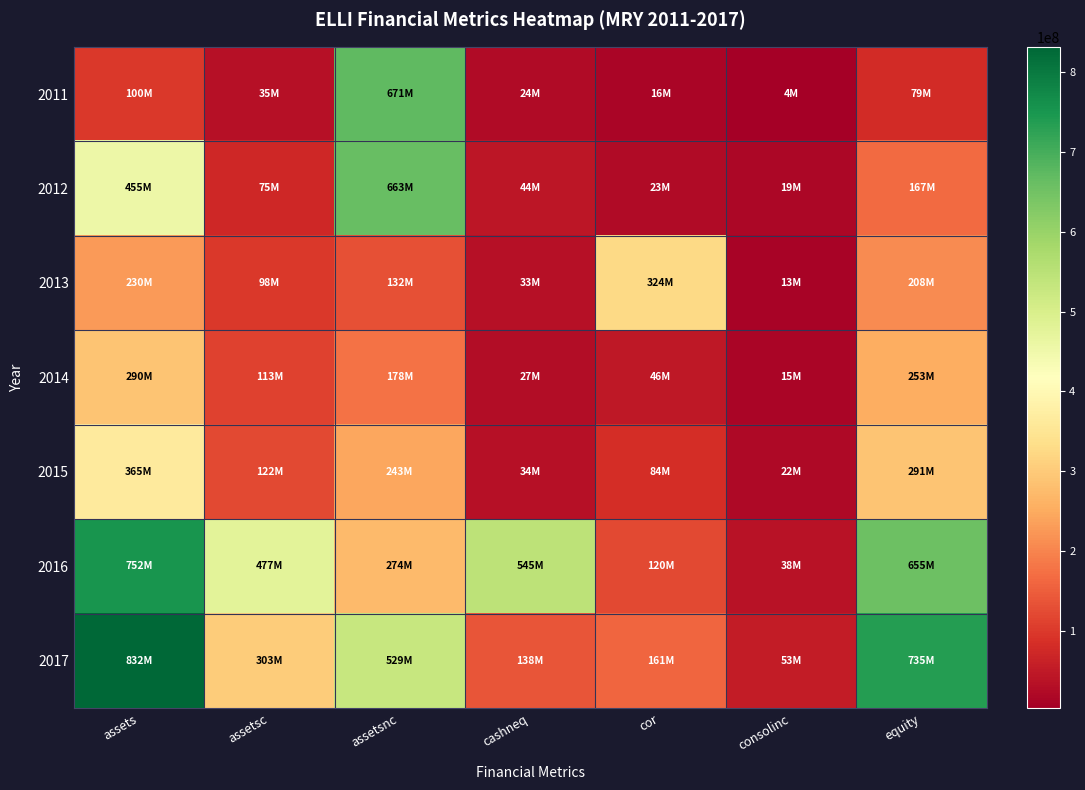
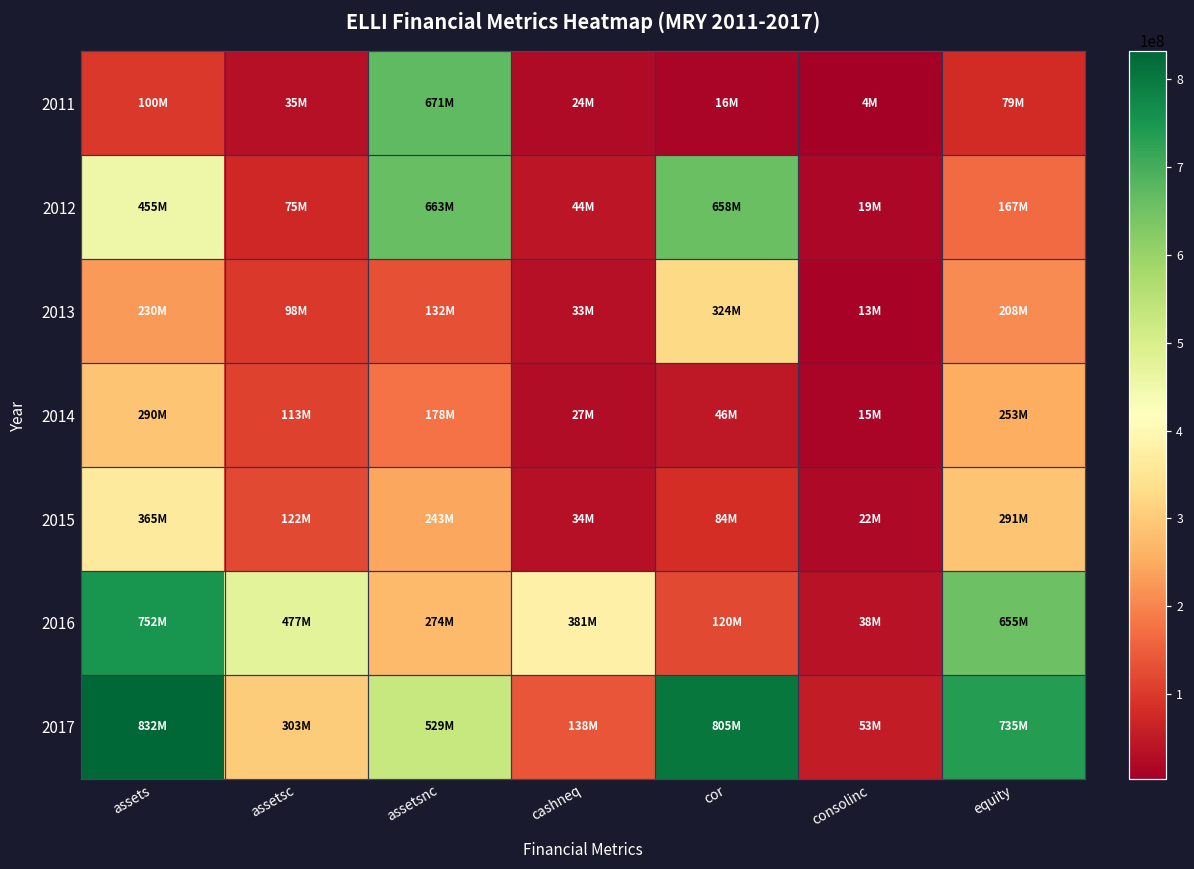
  {
    "2011": {
      "assets": "100M",
      "assetsc": "35M",
      "assetsnc": "671M",
      "cashneq": "24M",
      "cor": "16M",
      "consolinc": "4M",
      "equity": "79M"
    },
    "2012": {
      "assets": "455M",
      "assetsc": "75M",
      "assetsnc": "663M",
      "cashneq": "44M",
-     "cor": "23M",
+     "cor": "658M",
      "consolinc": "19M",
      "equity": "167M"
    },
    "2013": {
      "assets": "230M",
      "assetsc": "98M",
      "assetsnc": "132M",
      "cashneq": "33M",
      "cor": "324M",
      "consolinc": "13M",
      "equity": "208M"
    },
    "2014": {
      "assets": "290M",
      "assetsc": "113M",
      "assetsnc": "178M",
      "cashneq": "27M",
      "cor": "46M",
      "consolinc": "15M",
      "equity": "253M"
    },
    "2015": {
      "assets": "365M",
      "assetsc": "122M",
      "assetsnc": "243M",
      "cashneq": "34M",
      "cor": "84M",
      "consolinc": "22M",
      "equity": "291M"
    },
    "2016": {
      "assets": "752M",
      "assetsc": "477M",
      "assetsnc": "274M",
-     "cashneq": "545M",
+     "cashneq": "381M",
      "cor": "120M",
      "consolinc": "38M",
      "equity": "655M"
    },
    "2017": {
      "assets": "832M",
      "assetsc": "303M",
      "assetsnc": "529M",
      "cashneq": "138M",
-     "cor": "161M",
+     "cor": "805M",
      "consolinc": "53M",
      "equity": "735M"
    }
  }
